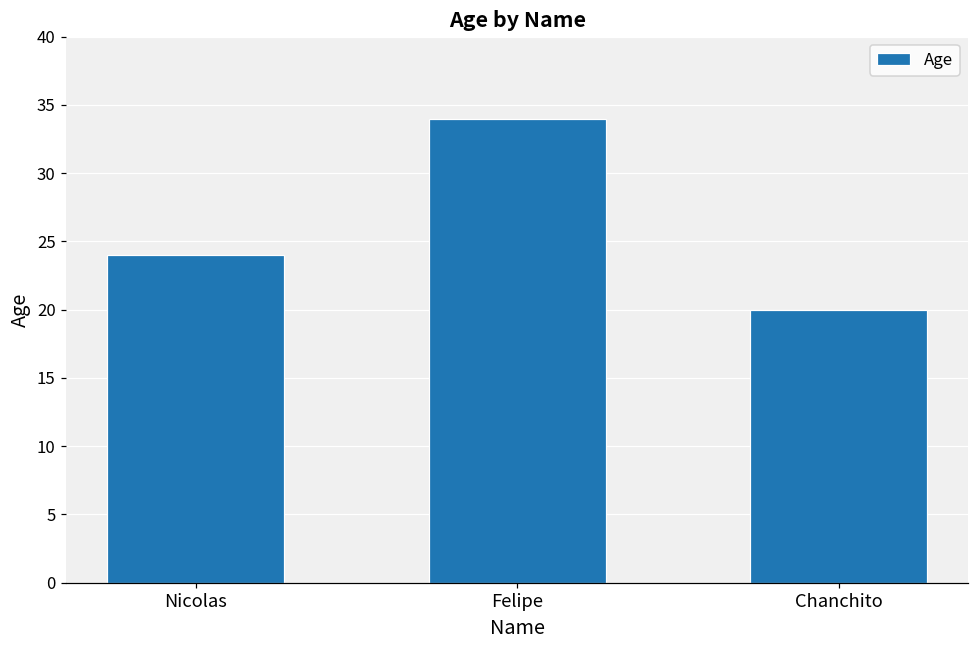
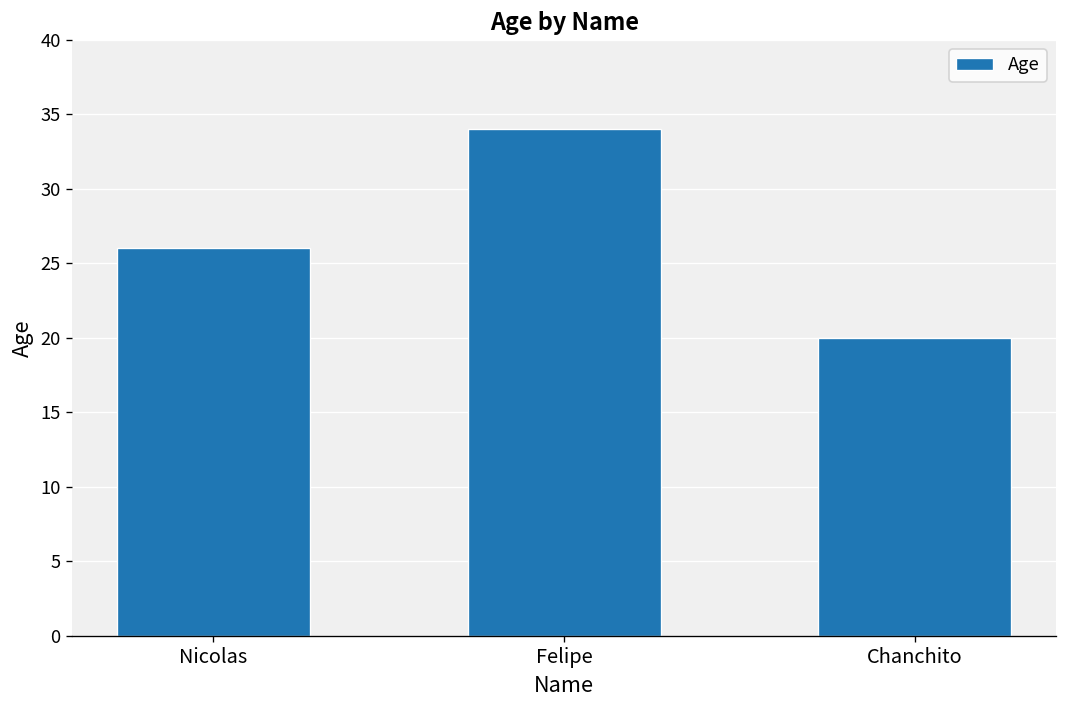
  {
-   "Nicolas": 24,
+   "Nicolas": 26,
    "Felipe": 34,
    "Chanchito": 20
  }
